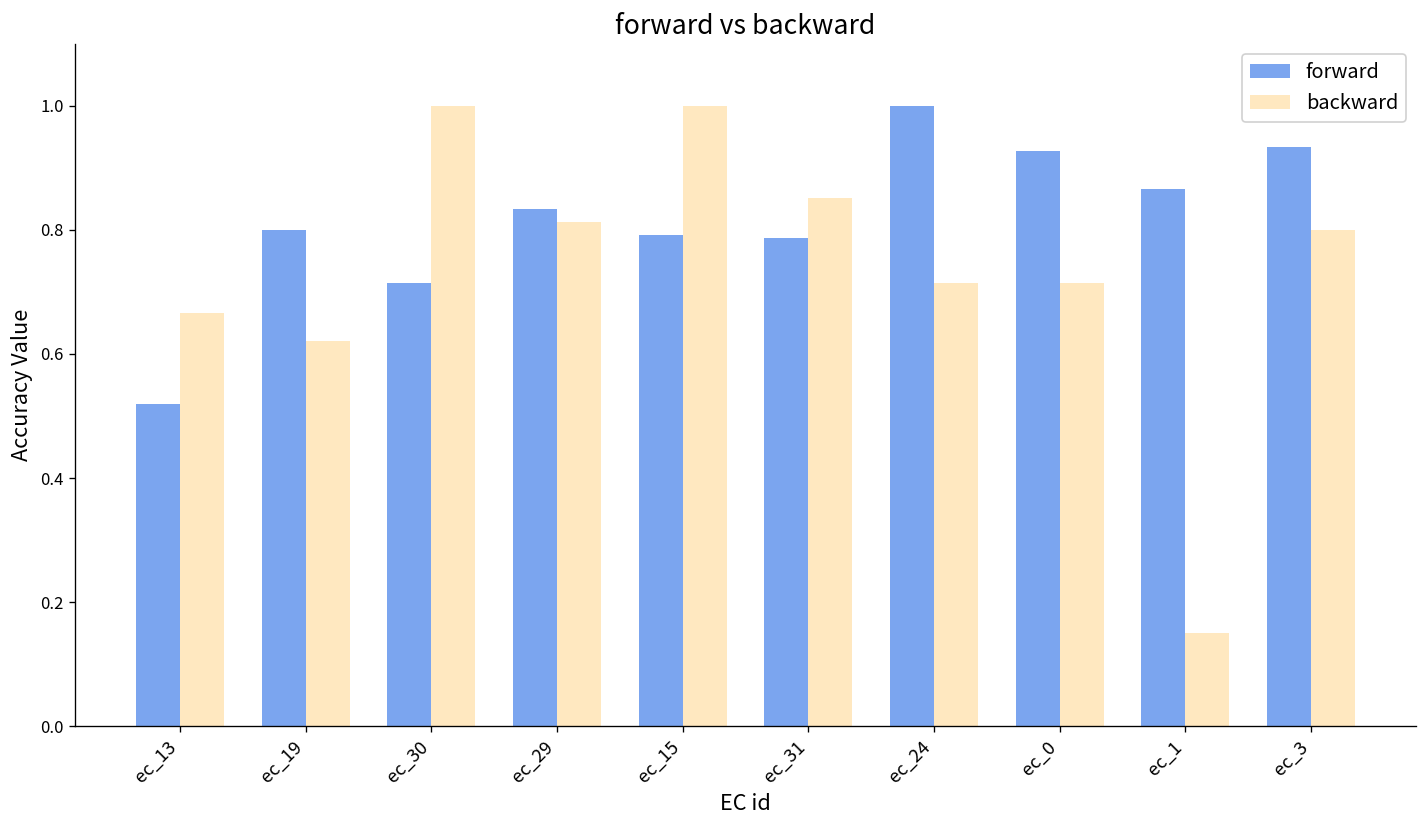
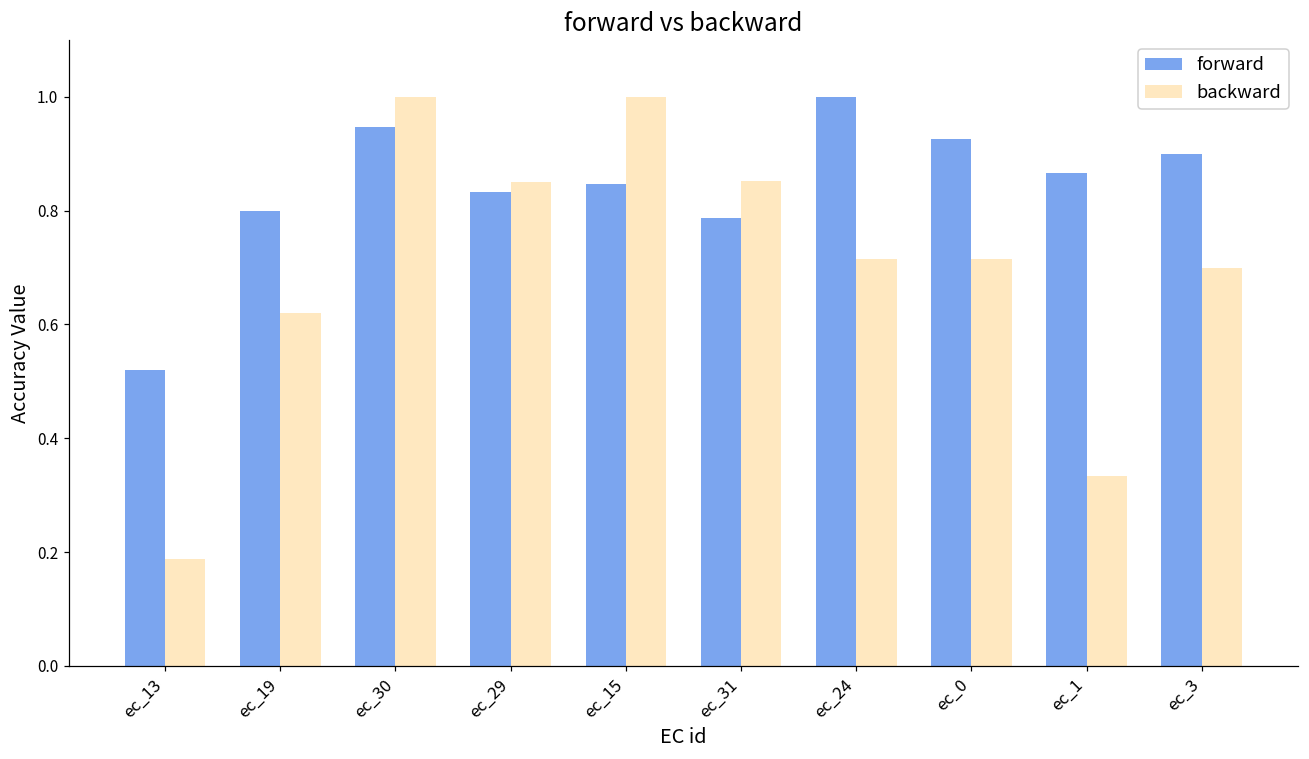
  {
    "forward": {
      "ec_13": 0.52,
      "ec_19": 0.80,
-     "ec_30": 0.71,
+     "ec_30": 0.95,
      "ec_29": 0.83,
-     "ec_15": 0.79,
+     "ec_15": 0.85,
      "ec_31": 0.79,
      "ec_24": 1.00,
      "ec_0": 0.93,
      "ec_1": 0.87,
-     "ec_3": 0.93
+     "ec_3": 0.90
    },
    "backward": {
-     "ec_13": 0.67,
+     "ec_13": 0.19,
      "ec_19": 0.62,
      "ec_30": 1.00,
-     "ec_29": 0.81,
+     "ec_29": 0.85,
      "ec_15": 1.00,
      "ec_31": 0.85,
      "ec_24": 0.71,
      "ec_0": 0.71,
-     "ec_1": 0.15,
-     "ec_3": 0.8
+     "ec_1": 0.33,
+     "ec_3": 0.7
    }
  }
